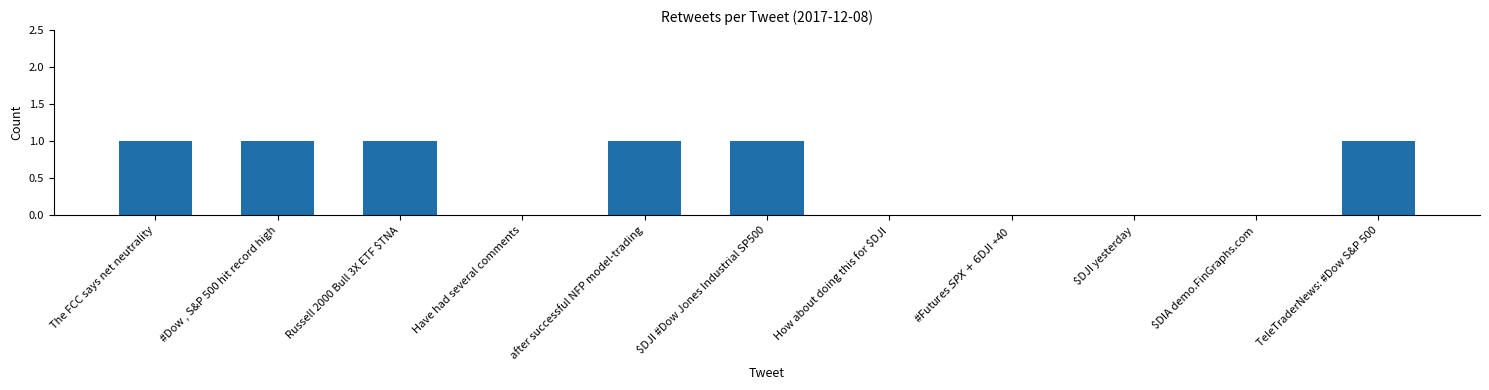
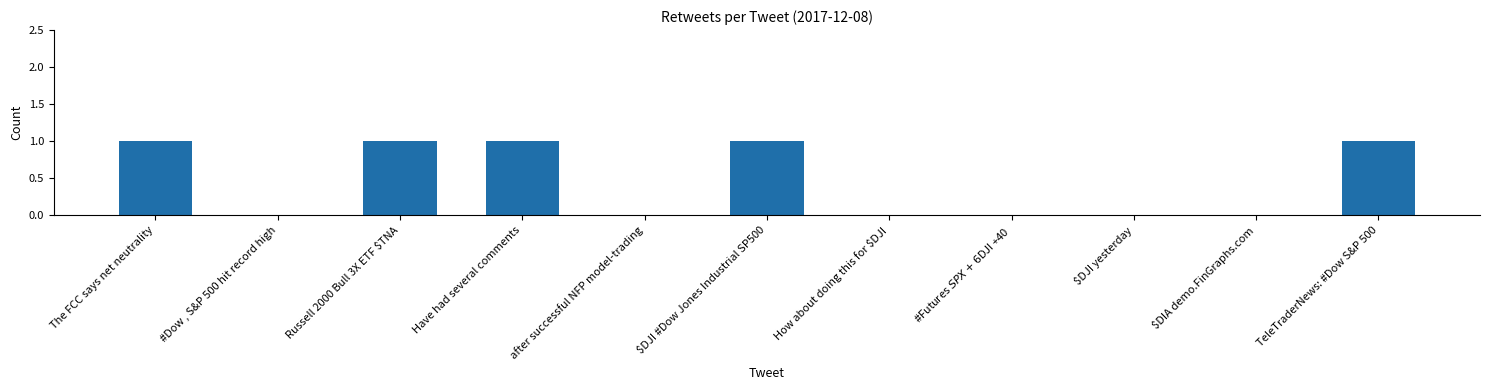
  {
    "The FCC says net neutrality": 1,
-   "#Dow , S&P 500 hit record high": 1,
+   "#Dow , S&P 500 hit record high": 0,
    "Russell 2000 Bull 3X ETF $TNA": 1,
-   "Have had several comments": 0,
-   "after successful NFP model-trading": 1,
+   "Have had several comments": 1,
+   "after successful NFP model-trading": 0,
    "$DJI #Dow Jones Industrial SP500": 1,
    "How about doing this for $DJI": 0,
    "$DJI yesterday": 0,
    "$DIA demo.FinGraphs.com": 0,
    "TeleTraderNews: #Dow S&P 500": 1
  }
